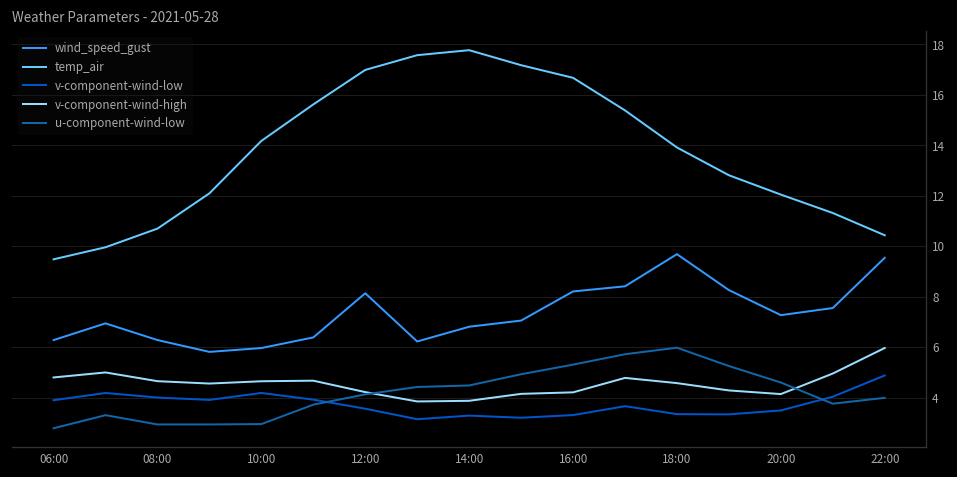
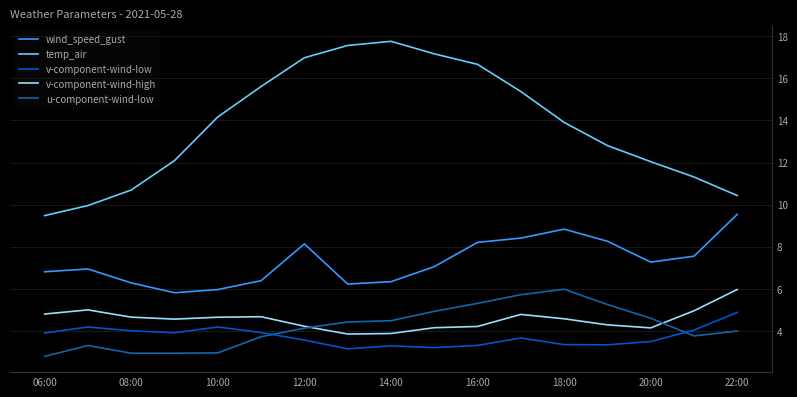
  {
    "wind_speed_gust": {
-     "06:00": 6.3,
+     "06:00": 6.8,
      "08:00": 6.3,
      "10:00": 6.0,
      "12:00": 8.1,
-     "14:00": 6.8,
+     "14:00": 6.3,
      "16:00": 8.2,
-     "18:00": 9.7,
+     "18:00": 8.8,
      "20:00": 7.3,
      "22:00": 9.5
    }
  }
